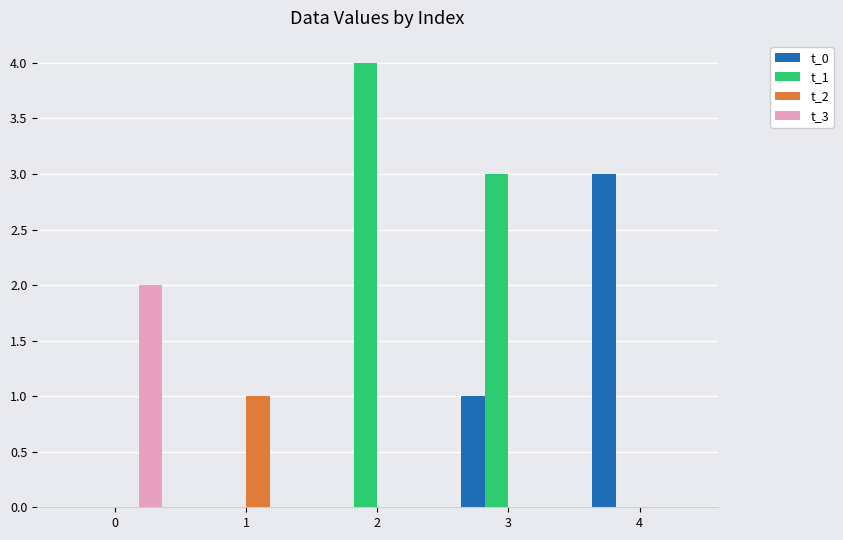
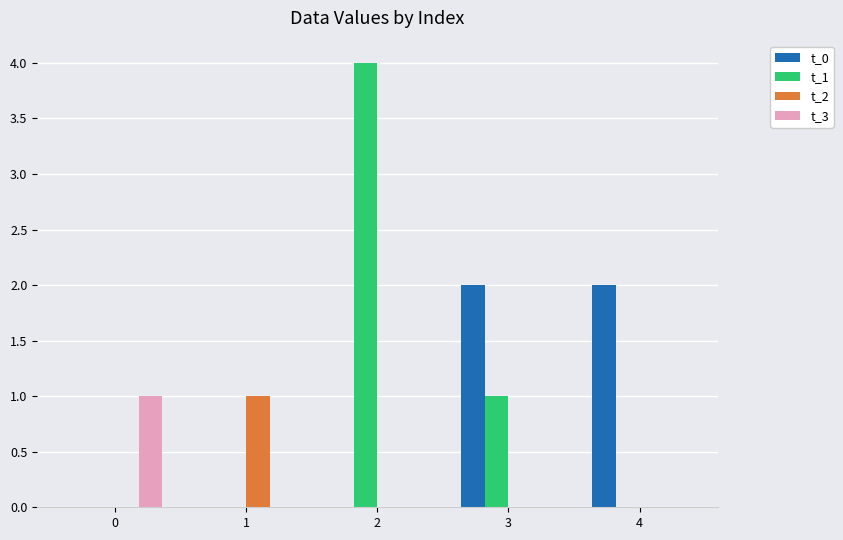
  {
    "t_0": {
      "0": 0,
      "1": 0,
      "2": 0,
-     "3": 1,
-     "4": 3
+     "3": 2,
+     "4": 2
    },
    "t_1": {
      "0": 0,
      "1": 0,
      "2": 4,
-     "3": 3,
+     "3": 1,
      "4": 0
    },
    "t_2": {
      "0": 0,
      "1": 1,
      "2": 0,
      "3": 0,
      "4": 0
    },
    "t_3": {
-     "0": 2,
+     "0": 1,
      "1": 0,
      "2": 0,
      "3": 0,
      "4": 0
    }
  }
